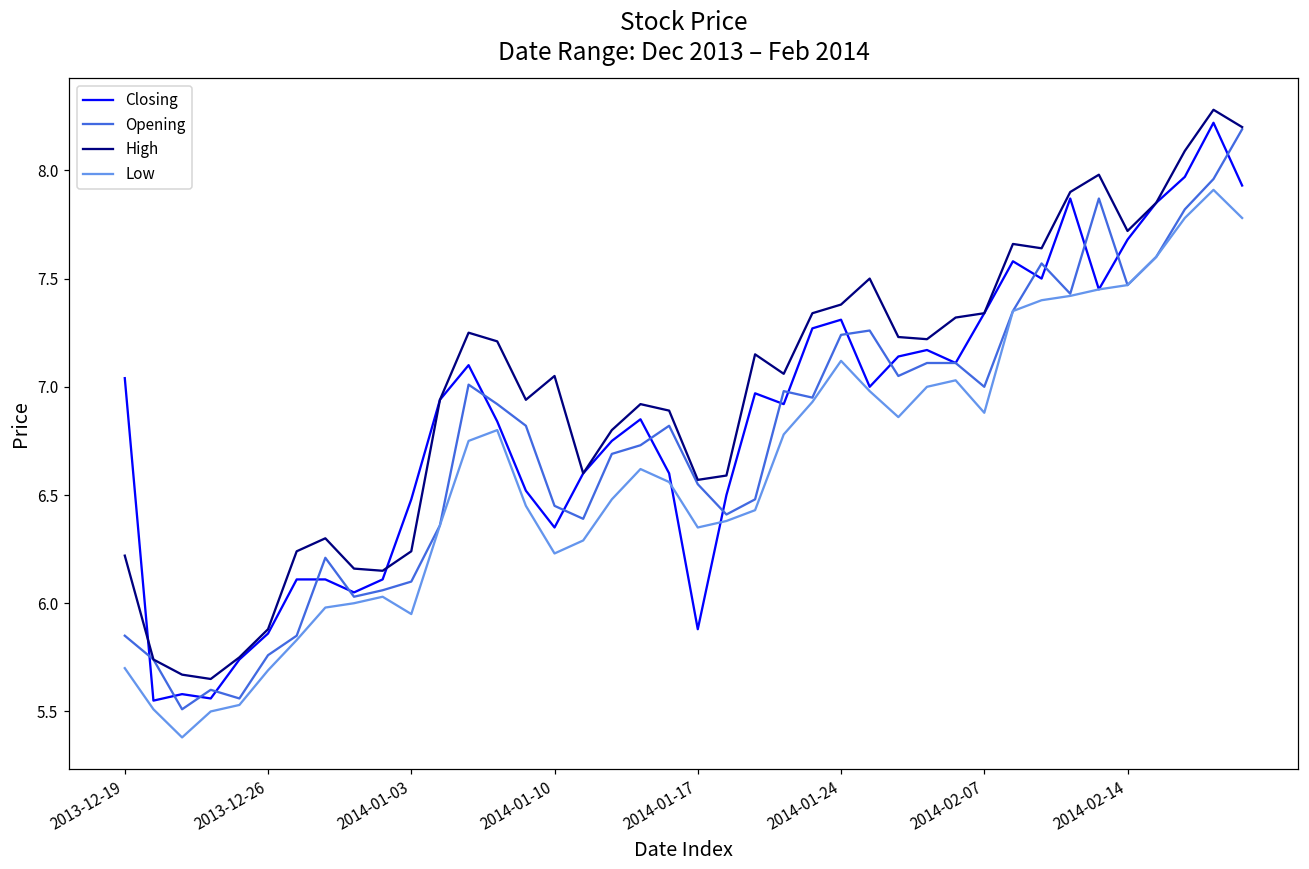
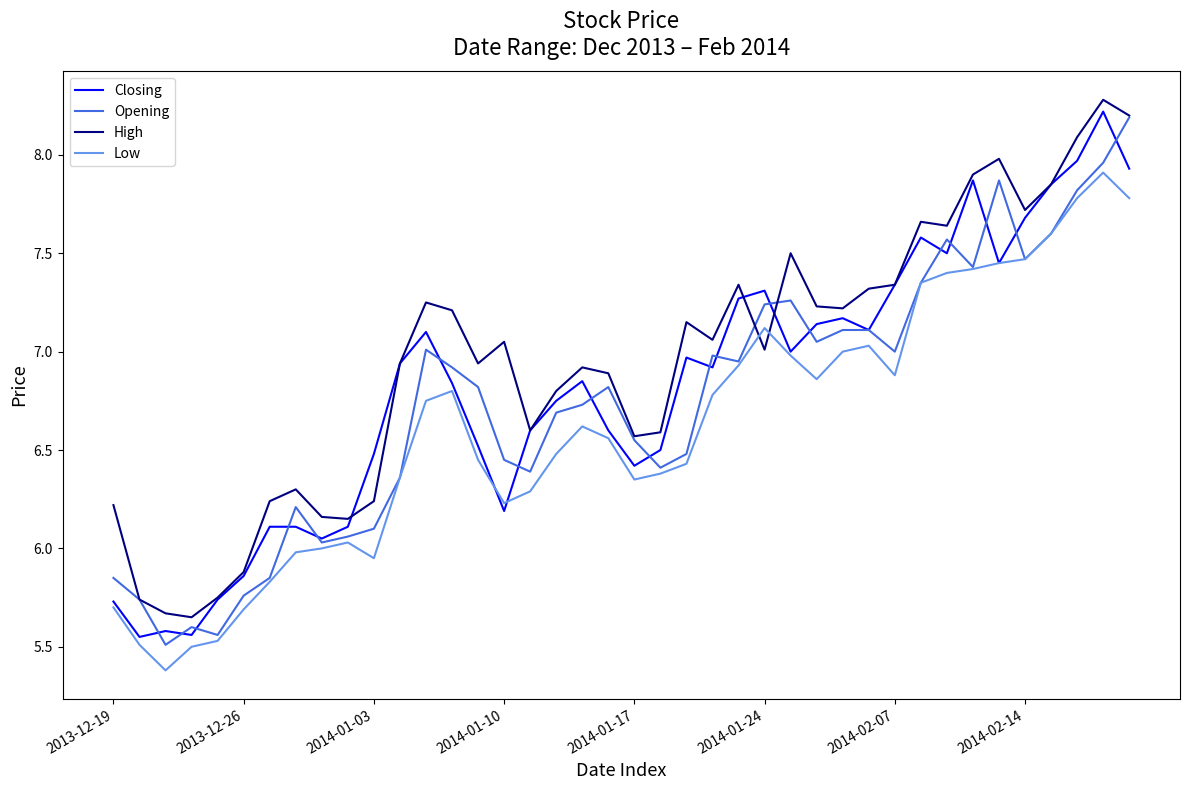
  {
    "Closing": {
-     "2013-12-19": 7.04,
+     "2013-12-19": 5.73,
      "2013-12-26": 5.86,
      "2014-01-03": 6.48,
-     "2014-01-10": 6.35,
-     "2014-01-17": 5.88,
+     "2014-01-10": 6.19,
+     "2014-01-17": 6.42,
      "2014-01-24": 7.31,
      "2014-02-14": 7.68
    },
    "High": {
      "2013-12-19": 6.22,
      "2013-12-26": 5.88,
      "2014-01-03": 6.24,
      "2014-01-10": 7.05,
      "2014-01-17": 6.57,
-     "2014-01-24": 7.38,
+     "2014-01-24": 7.01,
      "2014-02-14": 7.72
    }
  }
